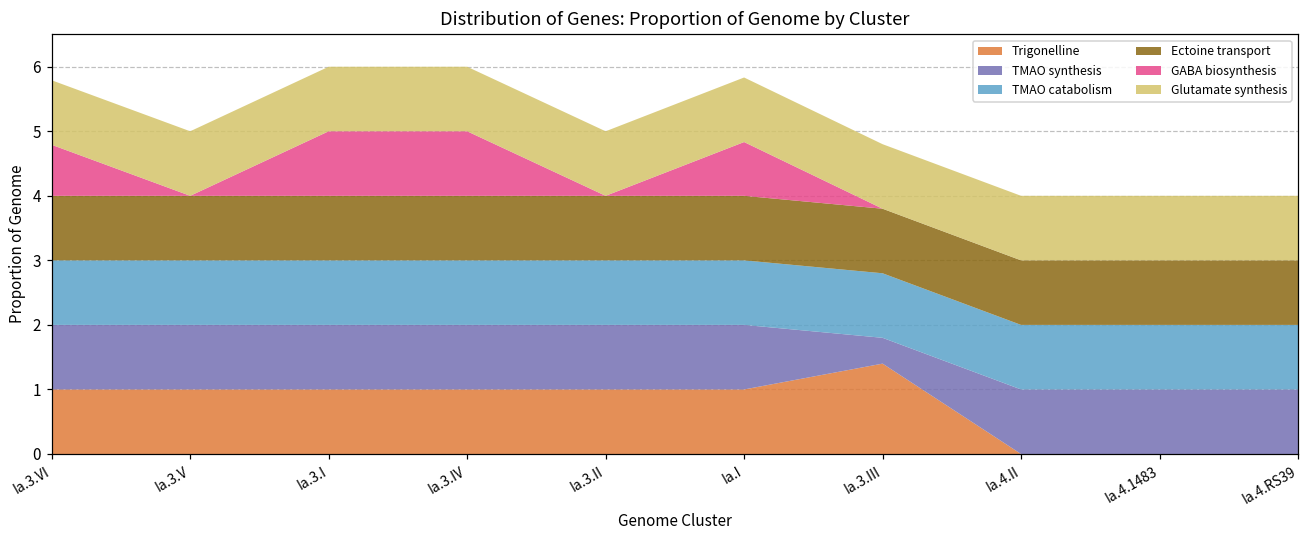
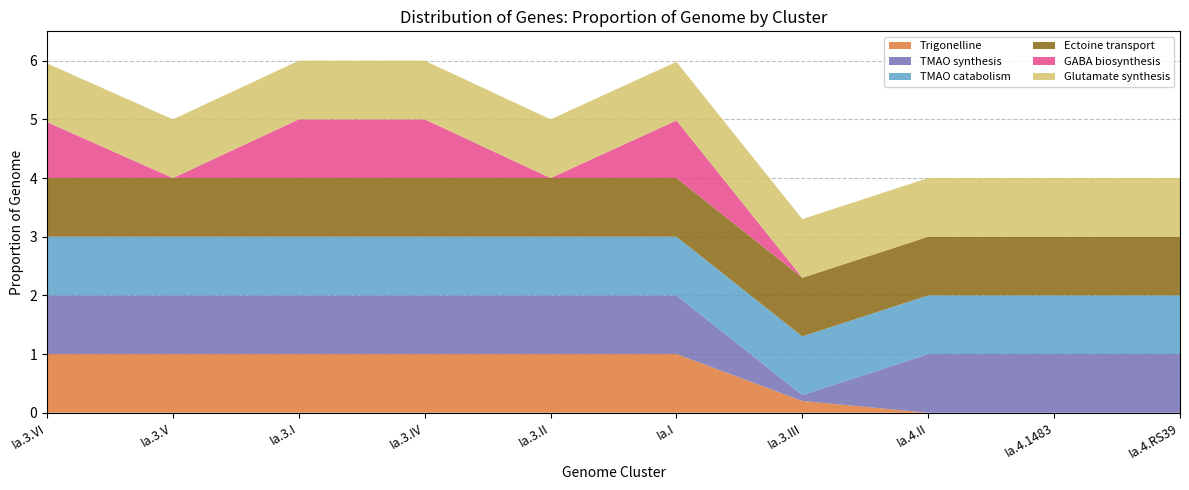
  {
    "Trigonelline": {
      "Ia.3.VI": 1.0,
      "Ia.3.V": 1.0,
      "Ia.3.I": 1.0,
      "Ia.3.IV": 1.0,
      "Ia.3.II": 1.0,
      "Ia.I": 1.0,
-     "Ia.3.III": 1.4,
+     "Ia.3.III": 0.2,
      "Ia.4.II": 0.0,
      "Ia.4.1483": 0.0,
      "Ia.4.RS39": 0.0
    },
    "TMAO synthesis": {
      "Ia.3.VI": 1.0,
      "Ia.3.V": 1.0,
      "Ia.3.I": 1.0,
      "Ia.3.IV": 1.0,
      "Ia.3.II": 1.0,
      "Ia.I": 1.0,
-     "Ia.3.III": 0.4,
+     "Ia.3.III": 0.1,
      "Ia.4.II": 1.0,
      "Ia.4.1483": 1.0,
      "Ia.4.RS39": 1.0
    },
    "TMAO catabolism": {
      "Ia.3.VI": 1.0,
      "Ia.3.V": 1.0,
      "Ia.3.I": 1.0,
      "Ia.3.IV": 1.0,
      "Ia.3.II": 1.0,
      "Ia.I": 1.0,
      "Ia.3.III": 1.0,
      "Ia.4.II": 1.0,
      "Ia.4.1483": 1.0,
      "Ia.4.RS39": 1.0
    },
    "Ectoine transport": {
      "Ia.3.VI": 1.0,
      "Ia.3.I": 1.0,
      "Ia.3.IV": 1.0,
      "Ia.I": 1.0
    },
    "GABA biosynthesis": {
-     "Ia.3.VI": 0.8,
+     "Ia.3.VI": 1.0,
      "Ia.3.I": 1.0,
      "Ia.3.IV": 1.0,
-     "Ia.I": 0.8
+     "Ia.I": 1.0
    },
    "Glutamate synthesis": {
      "Ia.3.VI": 1.0,
      "Ia.3.V": 1.0,
      "Ia.3.I": 1.0,
      "Ia.3.IV": 1.0,
      "Ia.3.II": 1.0,
      "Ia.I": 1.0,
      "Ia.3.III": 1.0,
      "Ia.4.II": 1.0,
      "Ia.4.1483": 1.0,
      "Ia.4.RS39": 1.0
    }
  }
